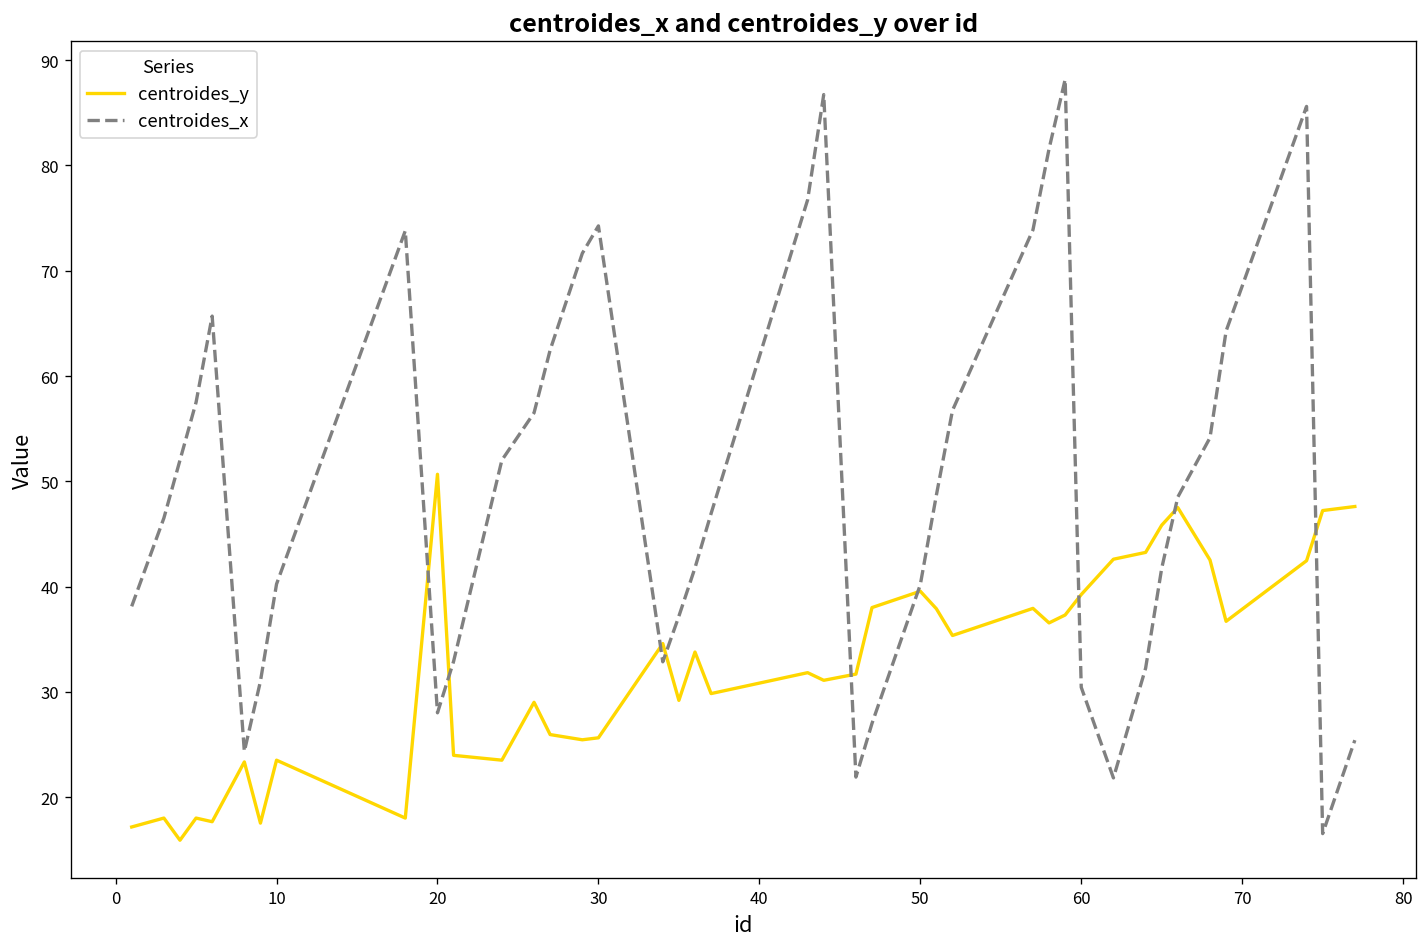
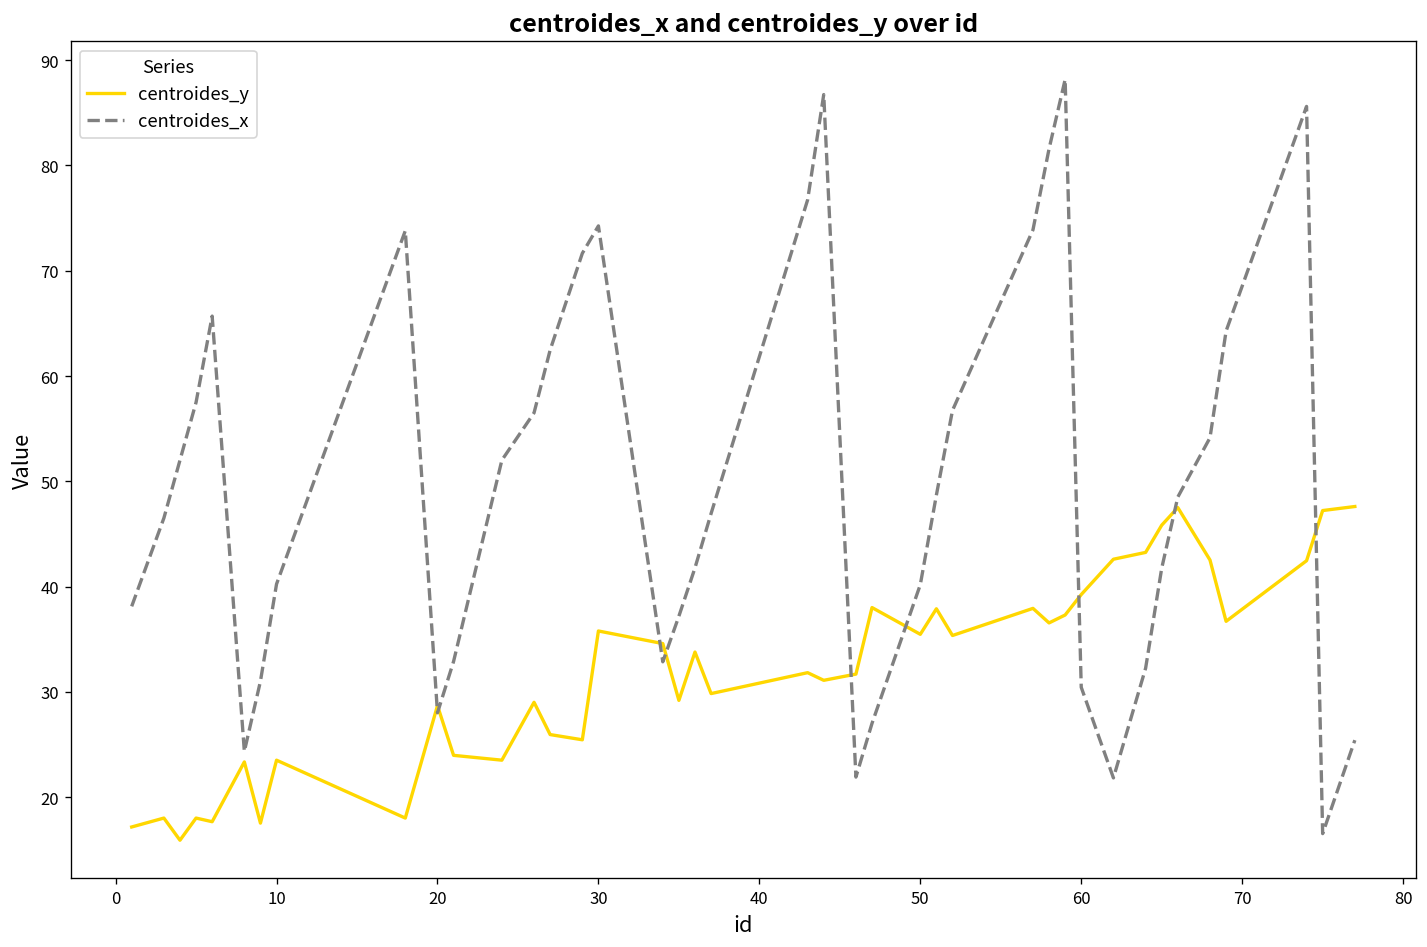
  {
    "centroides_y": {
      "10": 24,
-     "20": 51,
-     "30": 26,
-     "50": 40,
+     "20": 29,
+     "30": 36,
+     "50": 35,
      "60": 39
    },
    "centroides_x": {
      "10": 40,
      "20": 28,
      "30": 74,
      "50": 40,
      "60": 30
    }
  }
